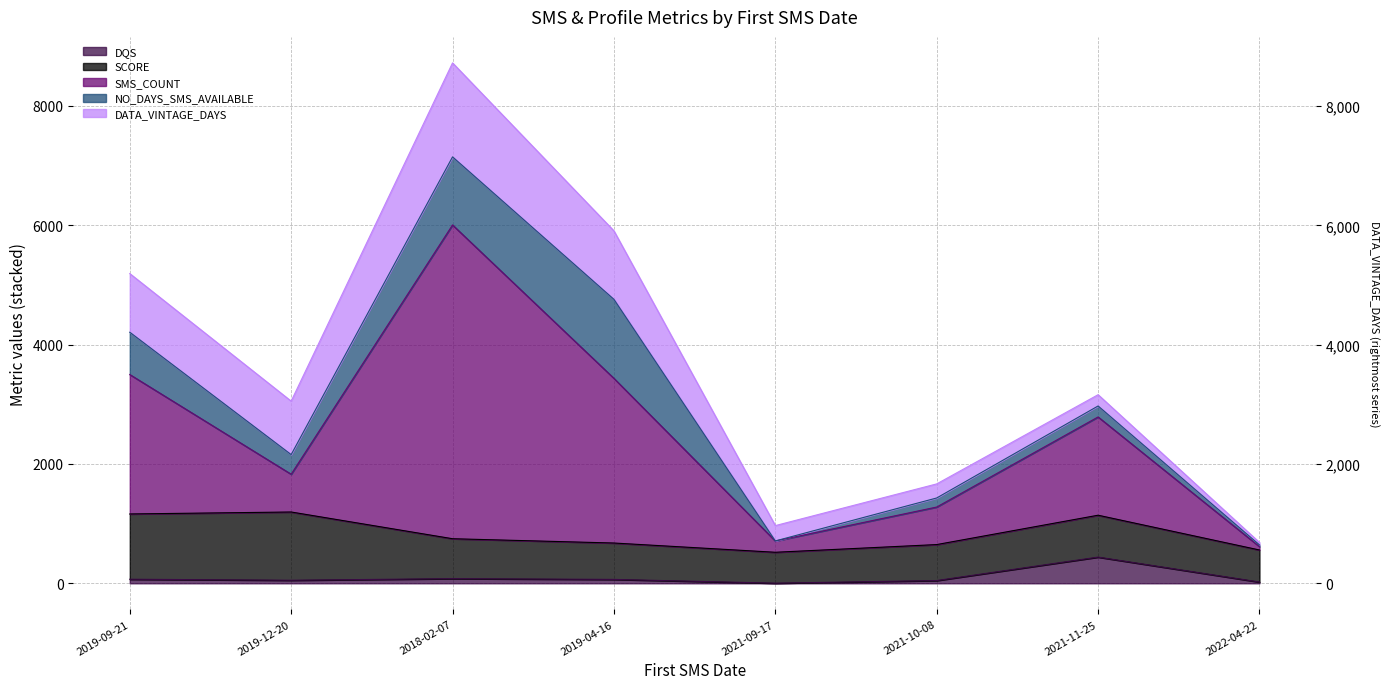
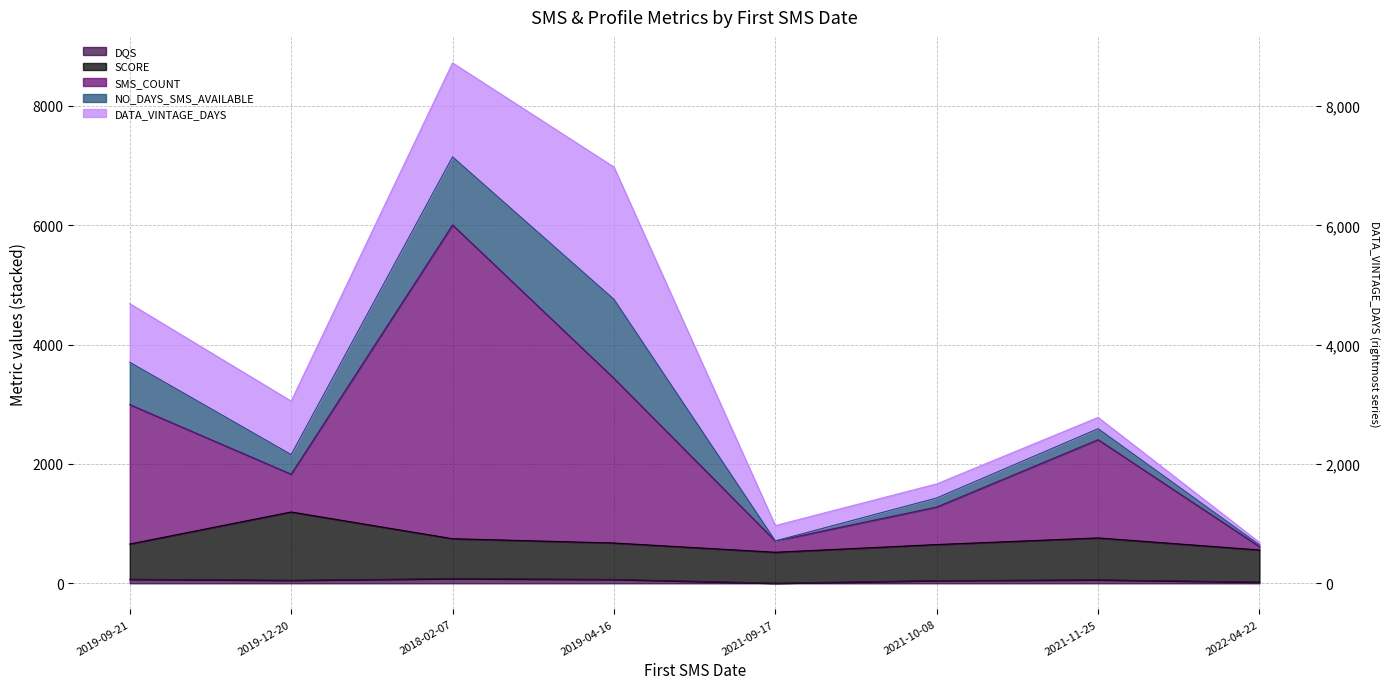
  {
    "DQS": {
      "2019-09-21": 100,
      "2019-12-20": 100,
      "2018-02-07": 100,
      "2019-04-16": 100,
      "2021-09-17": 0,
      "2021-10-08": 0,
-     "2021-11-25": 400,
+     "2021-11-25": 100,
      "2022-04-22": 0
    },
    "SCORE": {
-     "2019-09-21": 1100,
+     "2019-09-21": 600,
      "2019-12-20": 1100,
      "2018-02-07": 700,
      "2019-04-16": 600,
      "2021-09-17": 500,
      "2021-10-08": 600,
      "2021-11-25": 700,
      "2022-04-22": 500
    },
    "SMS_COUNT": {
      "2019-09-21": 2300,
      "2019-12-20": 600,
      "2018-02-07": 5300,
      "2019-04-16": 2800,
      "2021-10-08": 600,
      "2021-11-25": 1600
    },
    "NO_DAYS_SMS_AVAILABLE": {
      "2019-09-21": 700,
      "2019-12-20": 300,
      "2018-02-07": 1100,
      "2019-04-16": 1300,
      "2021-10-08": 200,
      "2021-11-25": 200
    },
    "DATA_VINTAGE_DAYS": {
      "2019-09-21": 1000,
      "2019-12-20": 900,
      "2018-02-07": 1600,
-     "2019-04-16": 1100,
+     "2019-04-16": 2200,
      "2021-09-17": 300,
      "2021-10-08": 200,
      "2021-11-25": 200
    }
  }
